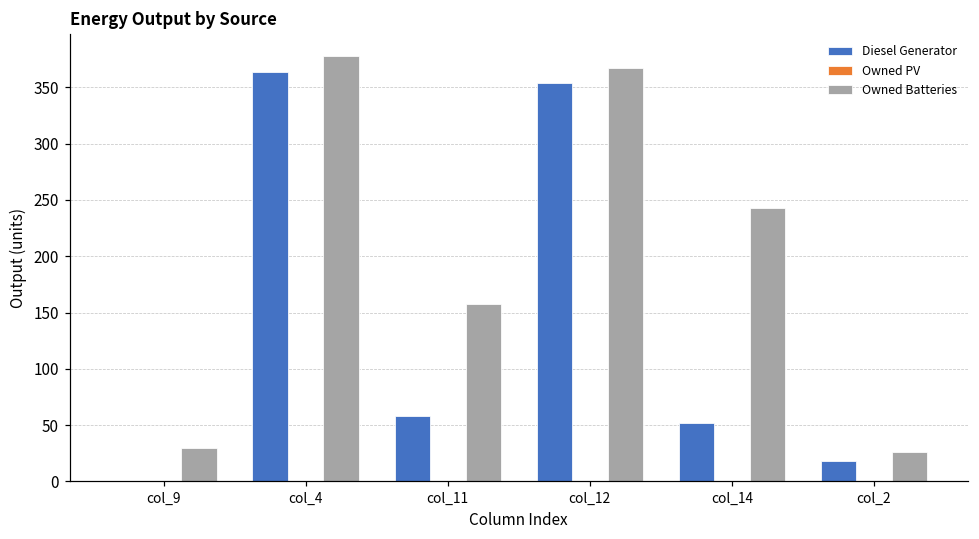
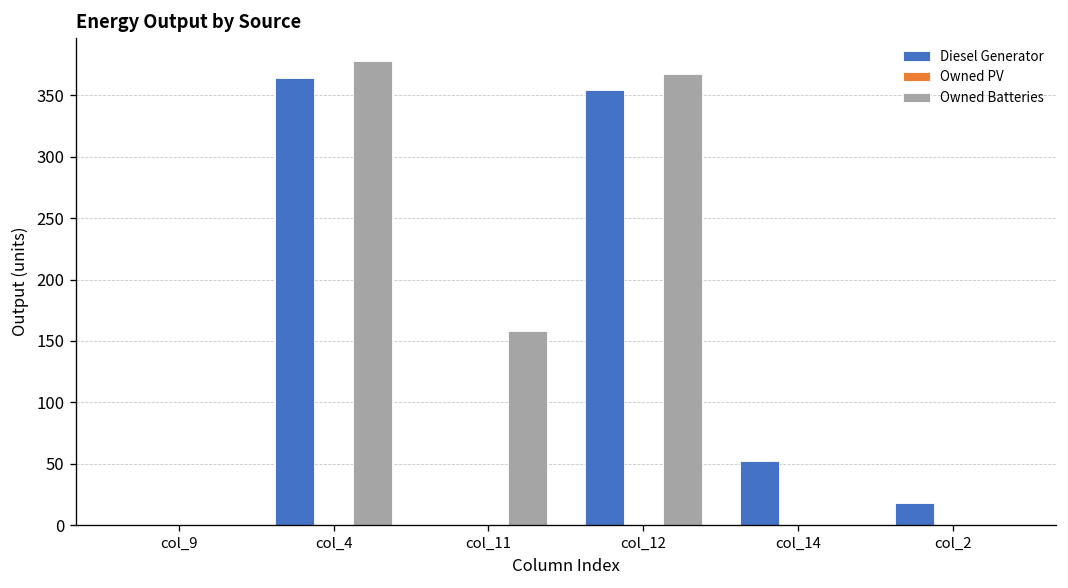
  {
    "Diesel Generator": {
      "col_9": 0,
      "col_4": 364,
-     "col_11": 58,
+     "col_11": 0,
      "col_12": 354,
      "col_14": 52,
      "col_2": 18
    },
    "Owned PV": {
      "col_9": 0,
      "col_4": 0,
      "col_11": 0,
      "col_12": 0,
      "col_14": 0,
      "col_2": 0
    },
    "Owned Batteries": {
-     "col_9": 30,
+     "col_9": 0,
      "col_4": 378,
      "col_11": 158,
      "col_12": 367,
-     "col_14": 243,
-     "col_2": 26
+     "col_14": 0,
+     "col_2": 0
    }
  }
